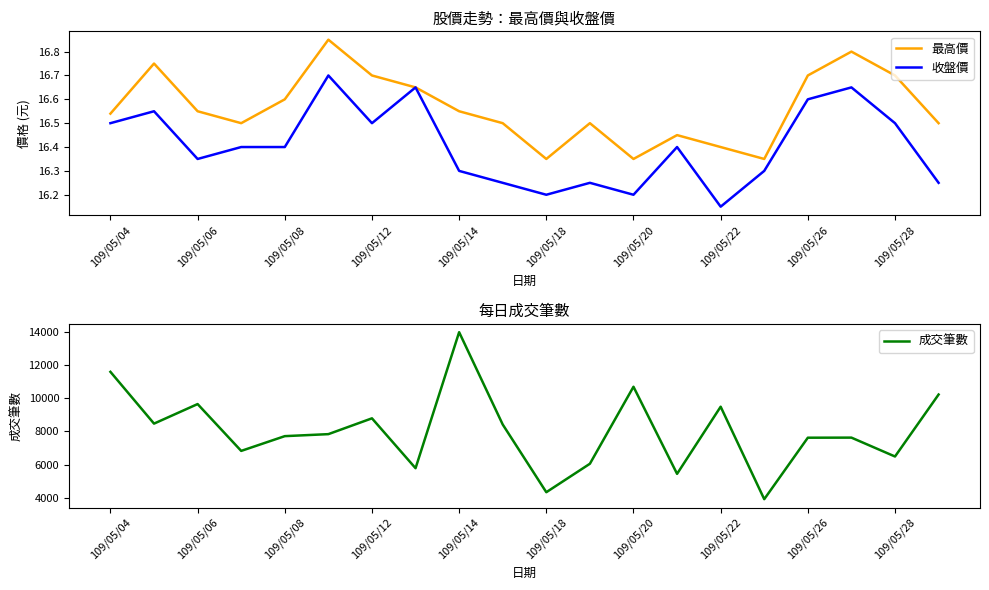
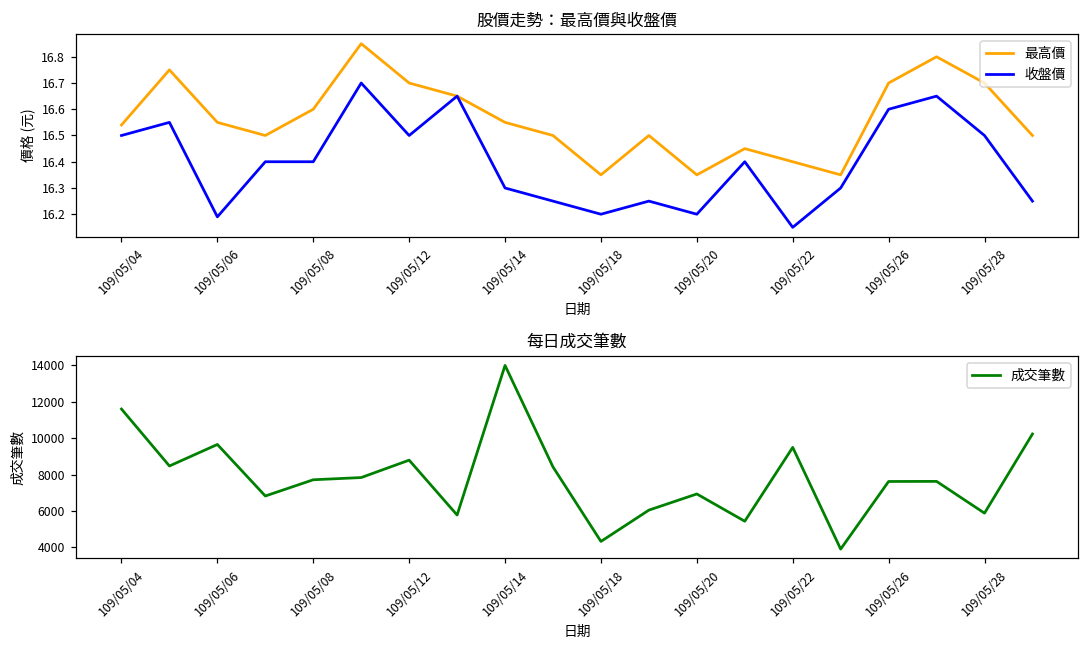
  {
    "股價走勢：最高價與收盤價": {
      "最高價": {
        "109/05/04": 16.54,
        "109/05/06": 16.55,
        "109/05/08": 16.60,
        "109/05/12": 16.70,
        "109/05/14": 16.55,
        "109/05/18": 16.35,
        "109/05/20": 16.35,
        "109/05/22": 16.40,
        "109/05/26": 16.70
      },
      "收盤價": {
        "109/05/04": 16.50,
-       "109/05/06": 16.35,
+       "109/05/06": 16.19,
        "109/05/08": 16.40,
        "109/05/12": 16.50,
        "109/05/14": 16.30,
        "109/05/18": 16.20,
        "109/05/20": 16.20,
        "109/05/22": 16.15,
        "109/05/26": 16.60,
        "109/05/28": 16.50
      }
    },
    "每日成交筆數": {
      "109/05/04": 11600,
      "109/05/06": 9600,
      "109/05/08": 7700,
      "109/05/12": 8800,
      "109/05/14": 14000,
      "109/05/18": 4300,
-     "109/05/20": 10700,
+     "109/05/20": 6900,
      "109/05/22": 9500,
      "109/05/26": 7600,
-     "109/05/28": 6500
+     "109/05/28": 5900
    }
  }
